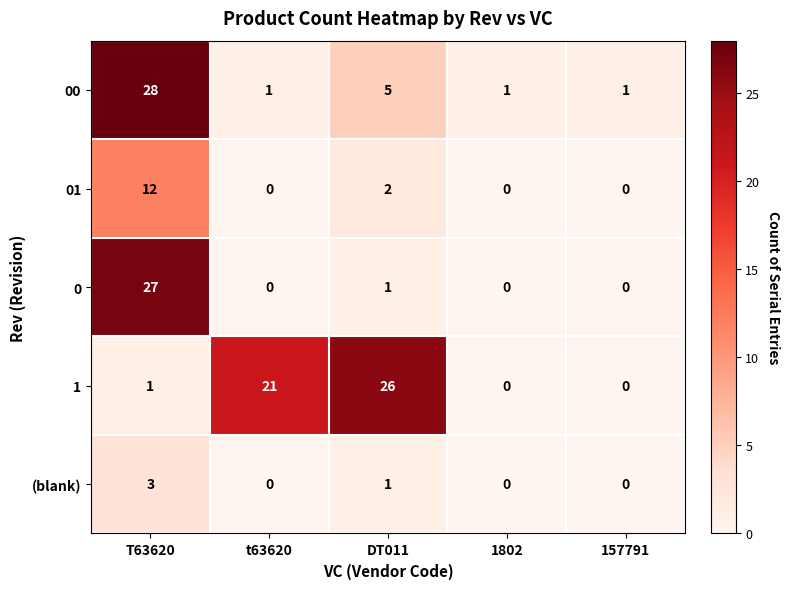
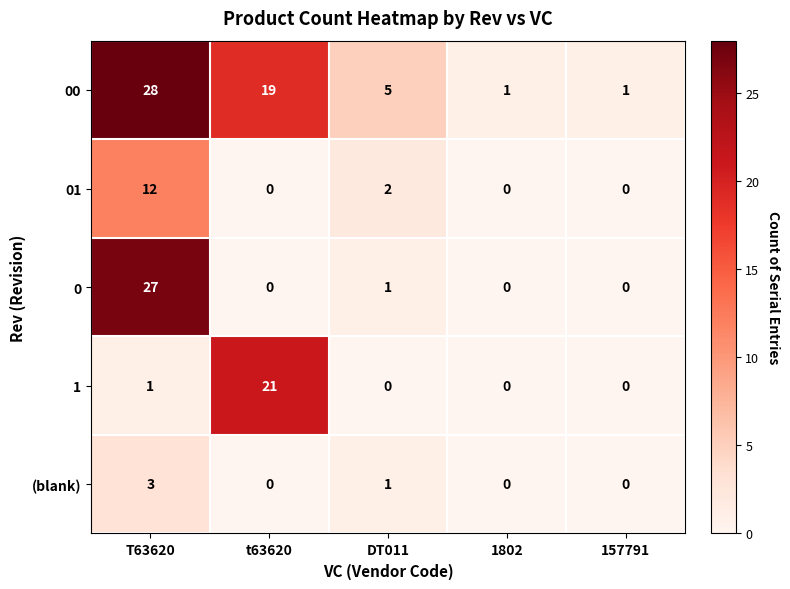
  {
    "00": {
      "T63620": 28,
-     "t63620": 1,
+     "t63620": 19,
      "DT011": 5,
      "1802": 1,
      "157791": 1
    },
    "01": {
      "T63620": 12,
      "t63620": 0,
      "DT011": 2,
      "1802": 0,
      "157791": 0
    },
    "0": {
      "T63620": 27,
      "t63620": 0,
      "DT011": 1,
      "1802": 0,
      "157791": 0
    },
    "1": {
      "T63620": 1,
      "t63620": 21,
-     "DT011": 26,
+     "DT011": 0,
      "1802": 0,
      "157791": 0
    },
    "(blank)": {
      "T63620": 3,
      "t63620": 0,
      "DT011": 1,
      "1802": 0,
      "157791": 0
    }
  }
